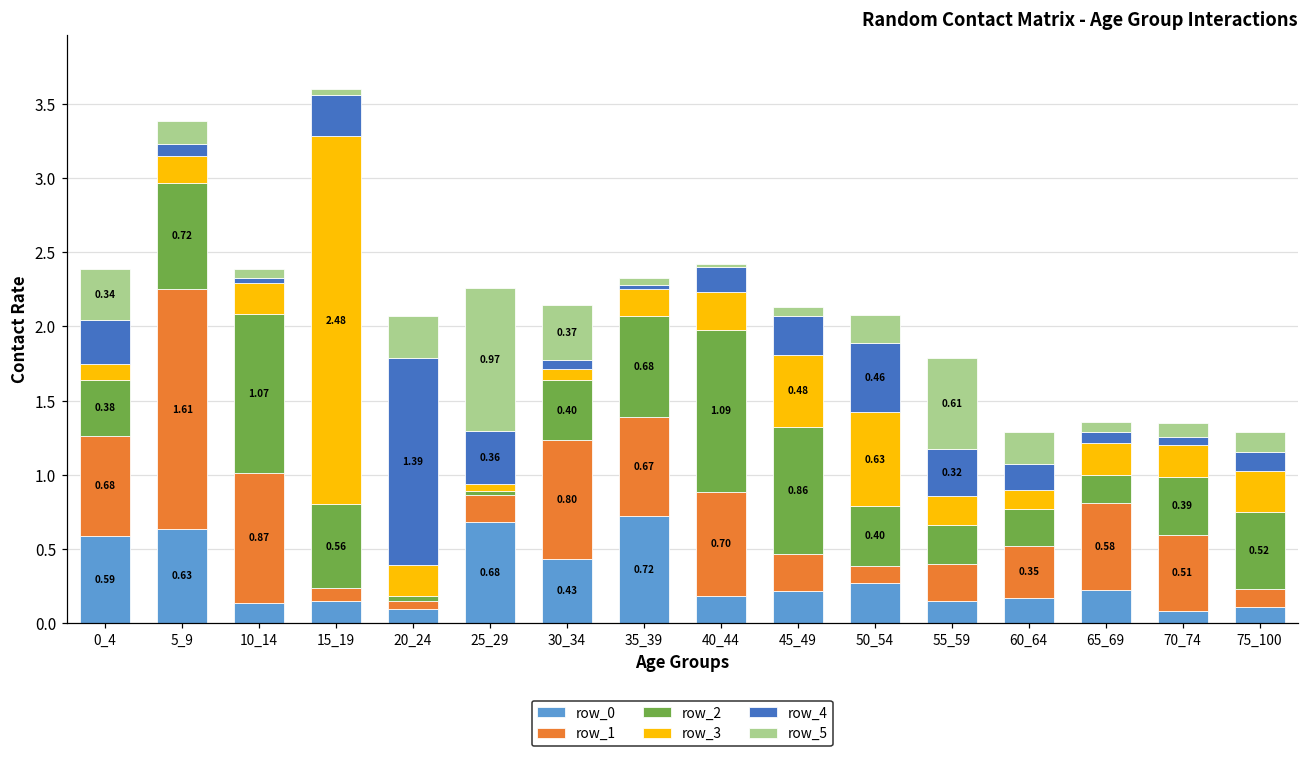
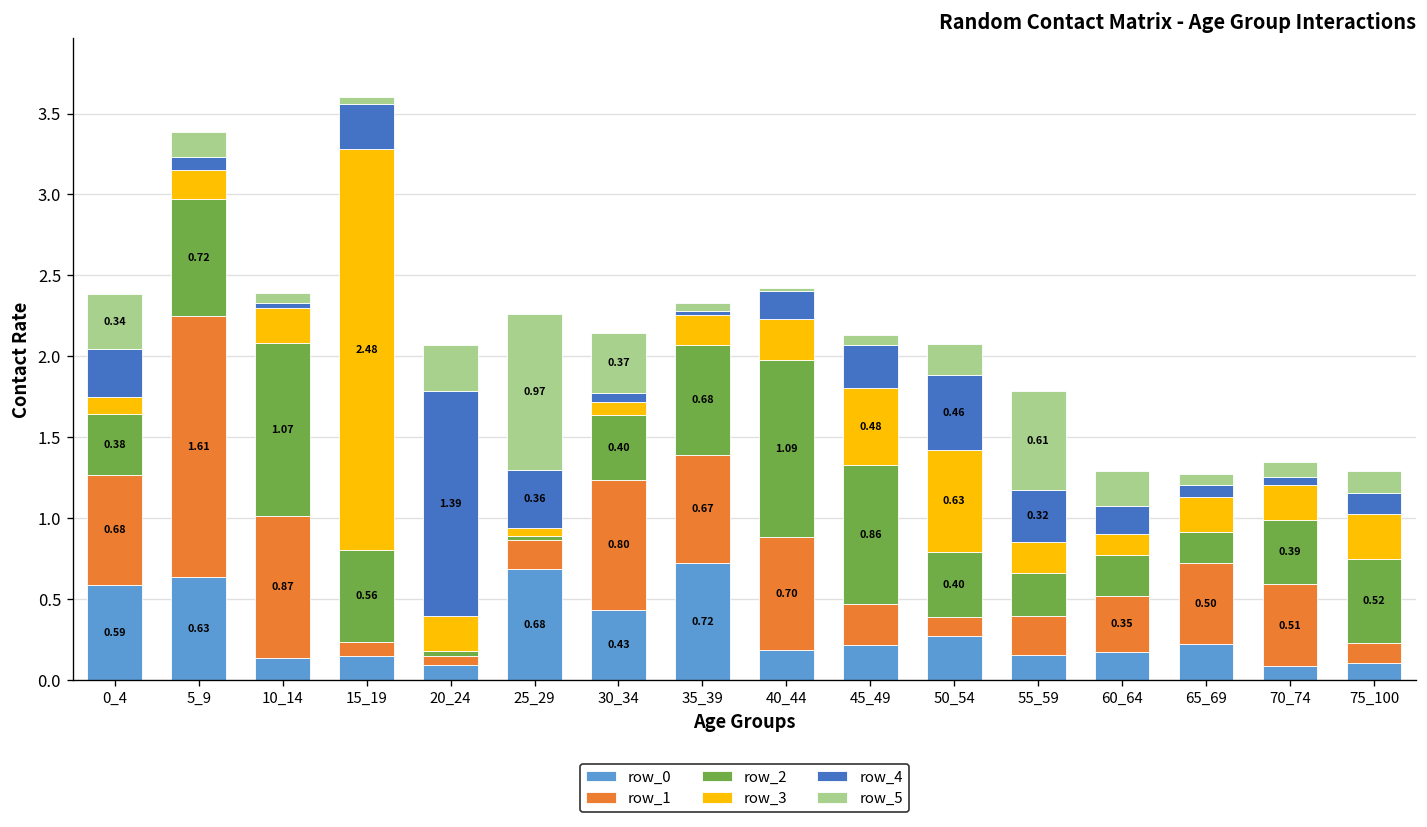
  {
    "row_1": {
      "0_4": 0.68,
      "5_9": 1.61,
      "10_14": 0.87,
      "30_34": 0.80,
      "35_39": 0.67,
      "40_44": 0.70,
      "60_64": 0.35,
-     "65_69": 0.58,
+     "65_69": 0.50,
      "70_74": 0.51
    },
    "row_2": {
      "0_4": 0.38,
      "5_9": 0.72,
      "10_14": 1.07,
      "15_19": 0.56,
      "30_34": 0.40,
      "35_39": 0.68,
      "40_44": 1.09,
      "45_49": 0.86,
      "50_54": 0.40,
      "70_74": 0.39,
      "75_100": 0.52
    },
    "row_3": {
      "15_19": 2.48,
      "45_49": 0.48,
      "50_54": 0.63
    },
    "row_5": {
      "0_4": 0.34,
      "25_29": 0.97,
      "30_34": 0.37,
      "55_59": 0.61
    }
  }
